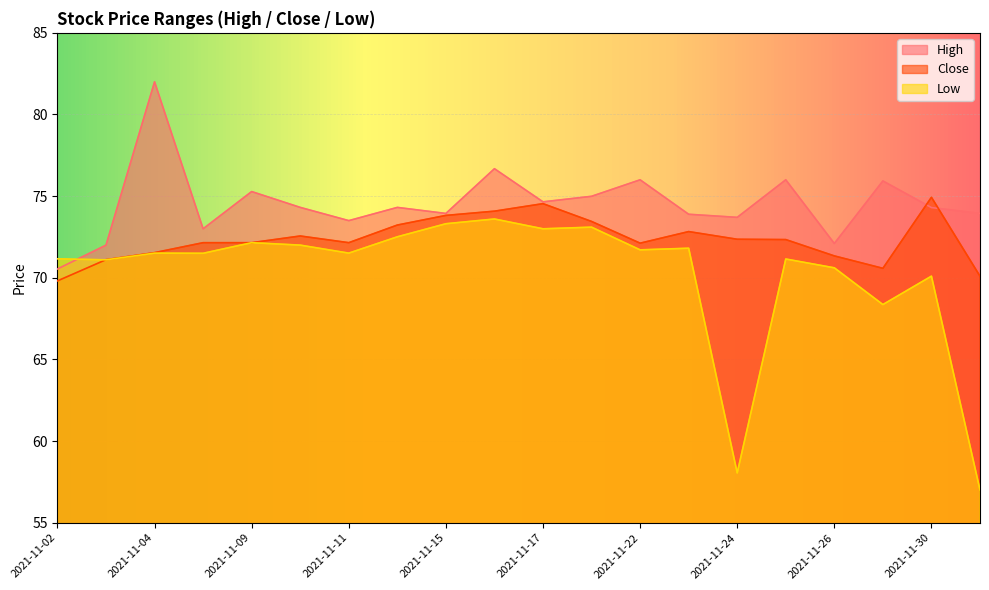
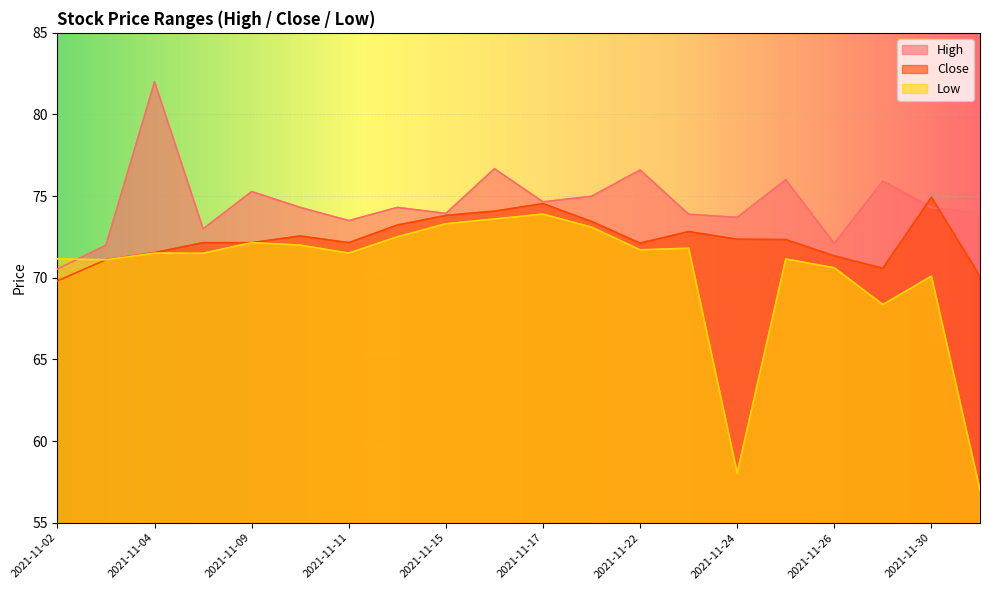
  {
    "High": {
      "2021-11-02": 70.5,
      "2021-11-04": 82.0,
      "2021-11-09": 75.3,
      "2021-11-11": 73.5,
-     "2021-11-22": 76.0,
+     "2021-11-22": 76.6,
      "2021-11-24": 73.7,
      "2021-11-26": 72.1,
      "2021-11-30": 74.3
    },
    "Close": {
      "2021-11-02": 69.8,
      "2021-11-11": 72.2,
      "2021-11-22": 72.1,
      "2021-11-24": 72.4,
      "2021-11-26": 71.3,
      "2021-11-30": 74.9
    },
    "Low": {
      "2021-11-02": 71.2,
      "2021-11-11": 71.5,
      "2021-11-15": 73.3,
-     "2021-11-17": 73.0,
+     "2021-11-17": 73.9,
      "2021-11-22": 71.7,
      "2021-11-24": 58.1,
      "2021-11-26": 70.6,
      "2021-11-30": 70.1
    }
  }
